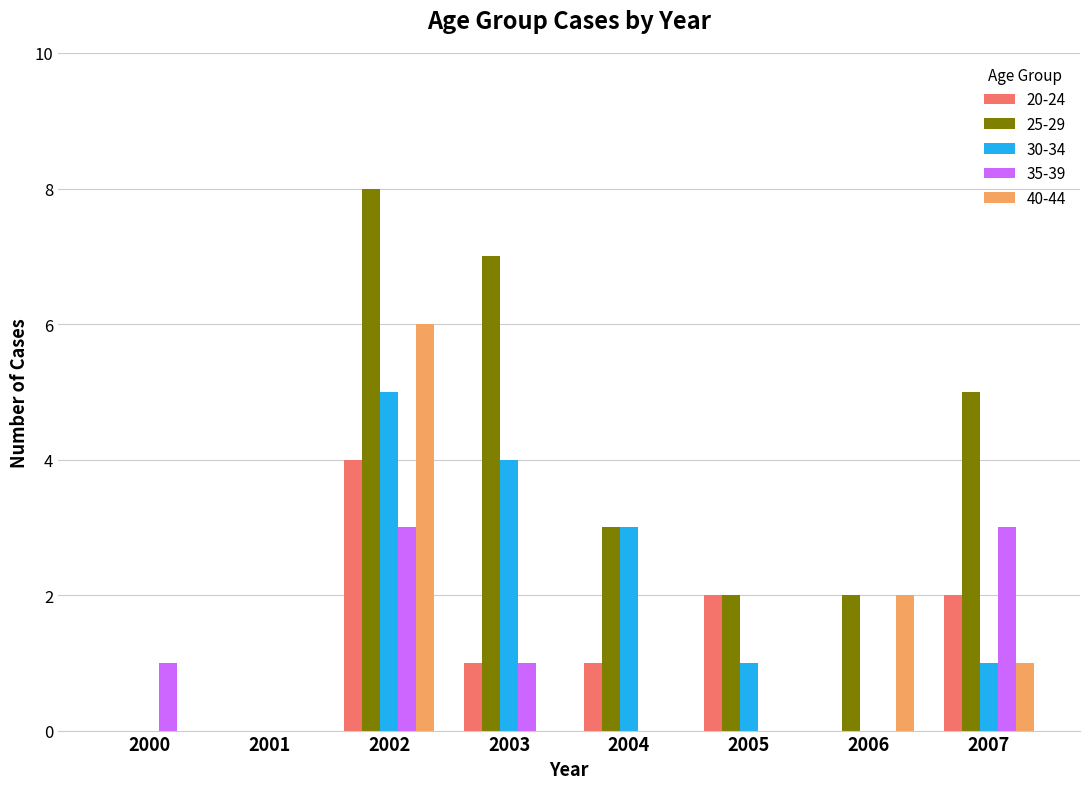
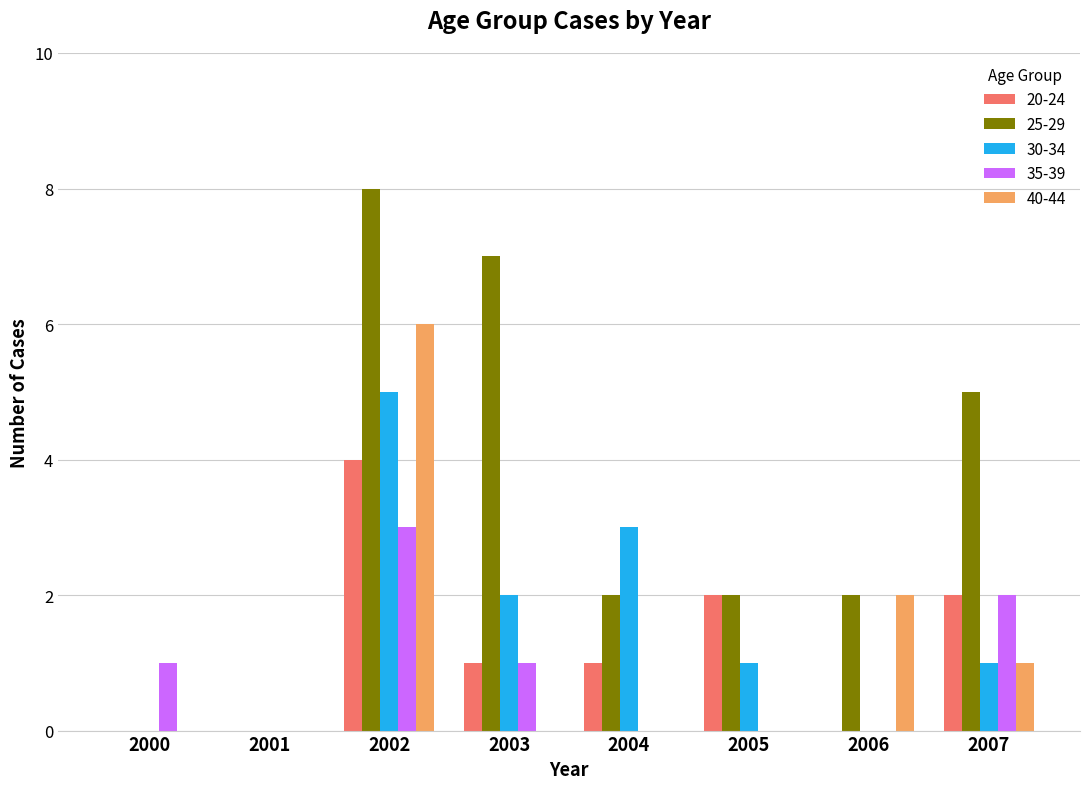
  {
    "25-29": {
      "2000": 0,
      "2001": 0,
      "2002": 8,
      "2003": 7,
-     "2004": 3,
+     "2004": 2,
      "2005": 2,
      "2006": 2,
      "2007": 5
    },
    "30-34": {
      "2000": 0,
      "2001": 0,
      "2002": 5,
-     "2003": 4,
+     "2003": 2,
      "2004": 3,
      "2005": 1,
      "2006": 0,
      "2007": 1
    },
    "35-39": {
      "2000": 1,
      "2001": 0,
      "2002": 3,
      "2003": 1,
      "2004": 0,
      "2005": 0,
      "2006": 0,
-     "2007": 3
+     "2007": 2
    }
  }
